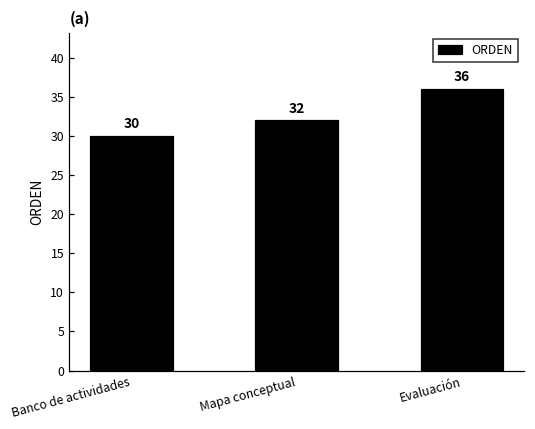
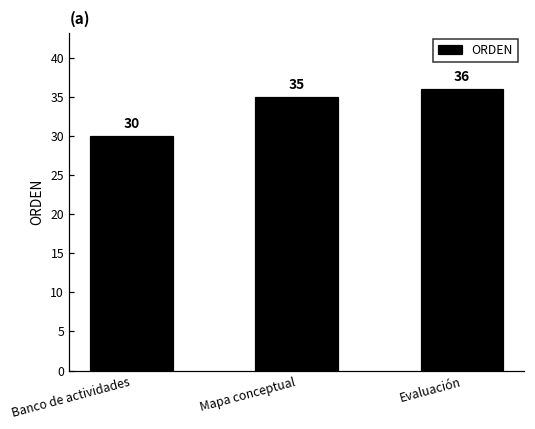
  {
    "Banco de actividades": 30,
-   "Mapa conceptual": 32,
+   "Mapa conceptual": 35,
    "Evaluación": 36
  }
